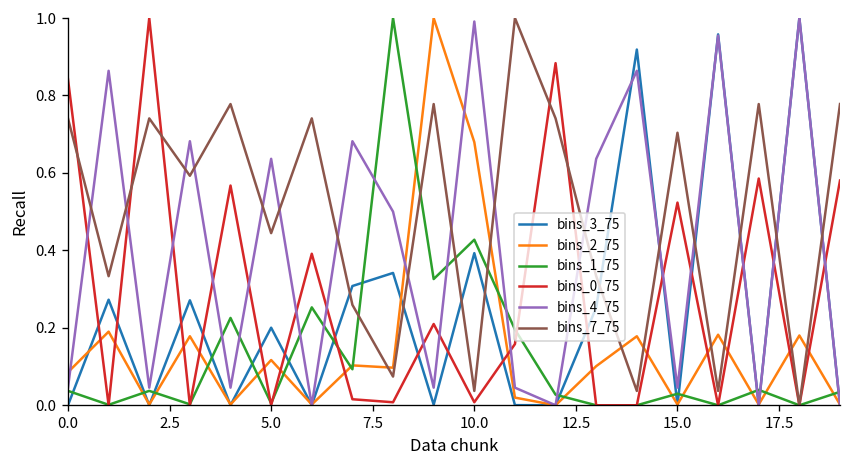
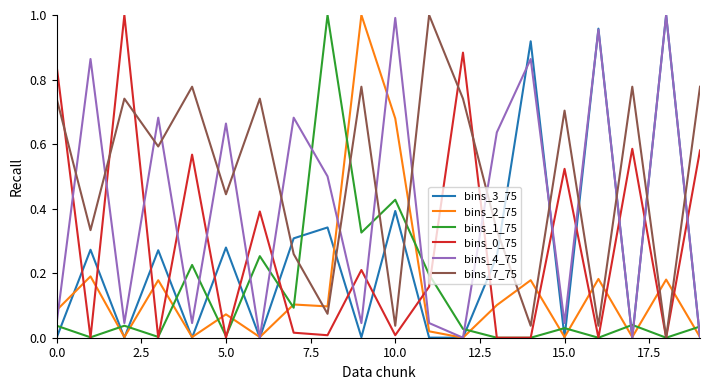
  {
    "bins_3_75": {
      "0.0": 0.00,
-     "5.0": 0.20,
+     "5.0": 0.28,
      "10.0": 0.39
    },
    "bins_2_75": {
      "0.0": 0.09,
-     "5.0": 0.12,
+     "5.0": 0.07,
      "10.0": 0.68
    },
    "bins_1_75": {
      "0.0": 0.04,
      "10.0": 0.43,
      "15.0": 0.03
    },
    "bins_0_75": {
      "0.0": 0.84,
      "10.0": 0.01,
      "15.0": 0.52
    },
    "bins_4_75": {
      "0.0": 0.05,
-     "5.0": 0.64,
+     "5.0": 0.66,
      "10.0": 0.99,
      "15.0": 0.05
    },
    "bins_7_75": {
      "0.0": 0.74,
      "5.0": 0.44,
      "10.0": 0.04,
      "15.0": 0.70
    }
  }
